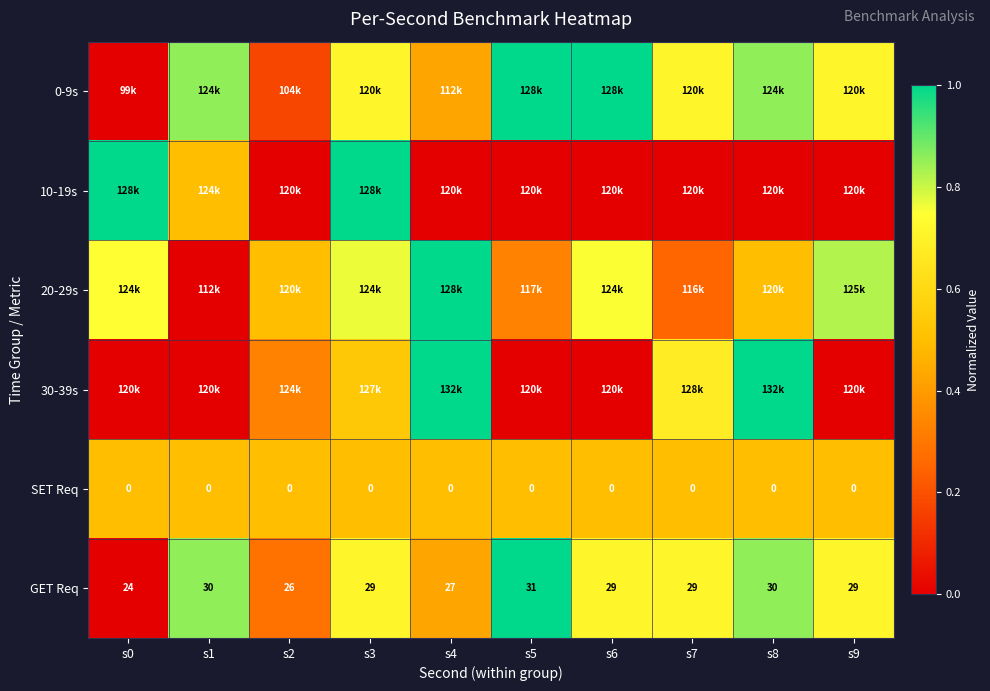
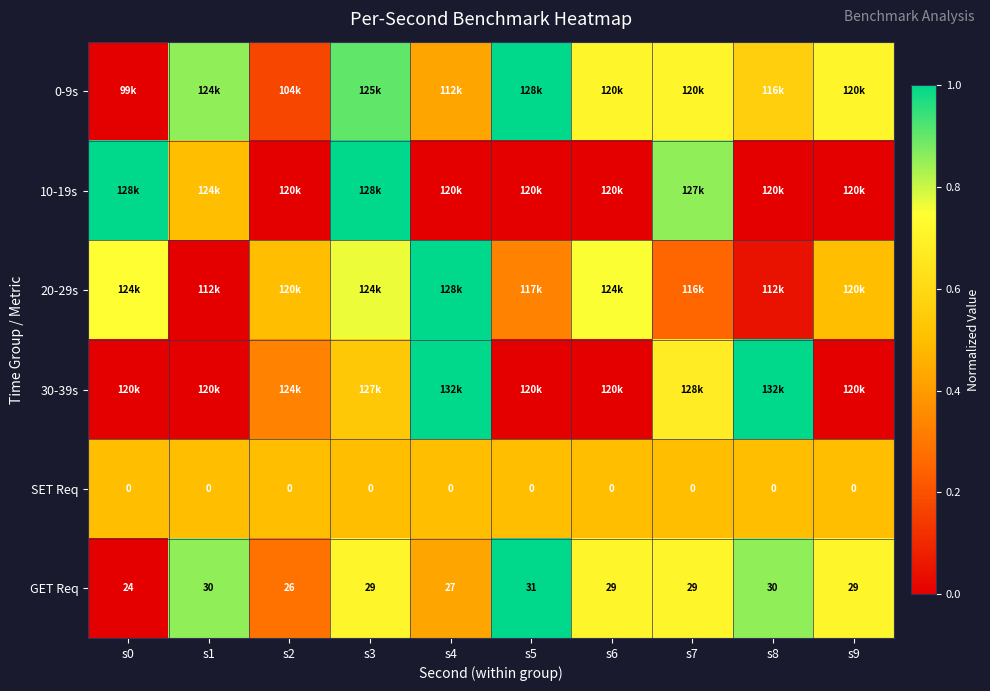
  {
    "0-9s": {
      "s0": "99k",
      "s1": "124k",
      "s2": "104k",
-     "s3": "120k",
+     "s3": "125k",
      "s4": "112k",
      "s5": "128k",
-     "s6": "128k",
+     "s6": "120k",
      "s7": "120k",
-     "s8": "124k",
+     "s8": "116k",
      "s9": "120k"
    },
    "10-19s": {
      "s0": "128k",
      "s1": "124k",
      "s2": "120k",
      "s3": "128k",
      "s4": "120k",
      "s5": "120k",
      "s6": "120k",
-     "s7": "120k",
+     "s7": "127k",
      "s8": "120k",
      "s9": "120k"
    },
    "20-29s": {
      "s0": "124k",
      "s1": "112k",
      "s2": "120k",
      "s3": "124k",
      "s4": "128k",
      "s5": "117k",
      "s6": "124k",
      "s7": "116k",
-     "s8": "120k",
-     "s9": "125k"
+     "s8": "112k",
+     "s9": "120k"
    },
    "30-39s": {
      "s0": "120k",
      "s1": "120k",
      "s2": "124k",
      "s3": "127k",
      "s4": "132k",
      "s5": "120k",
      "s6": "120k",
      "s7": "128k",
      "s8": "132k",
      "s9": "120k"
    },
    "SET Req": {
      "s0": "0",
      "s1": "0",
      "s2": "0",
      "s3": "0",
      "s4": "0",
      "s5": "0",
      "s6": "0",
      "s7": "0",
      "s8": "0",
      "s9": "0"
    },
    "GET Req": {
      "s0": "24",
      "s1": "30",
      "s2": "26",
      "s3": "29",
      "s4": "27",
      "s5": "31",
      "s6": "29",
      "s7": "29",
      "s8": "30",
      "s9": "29"
    }
  }
